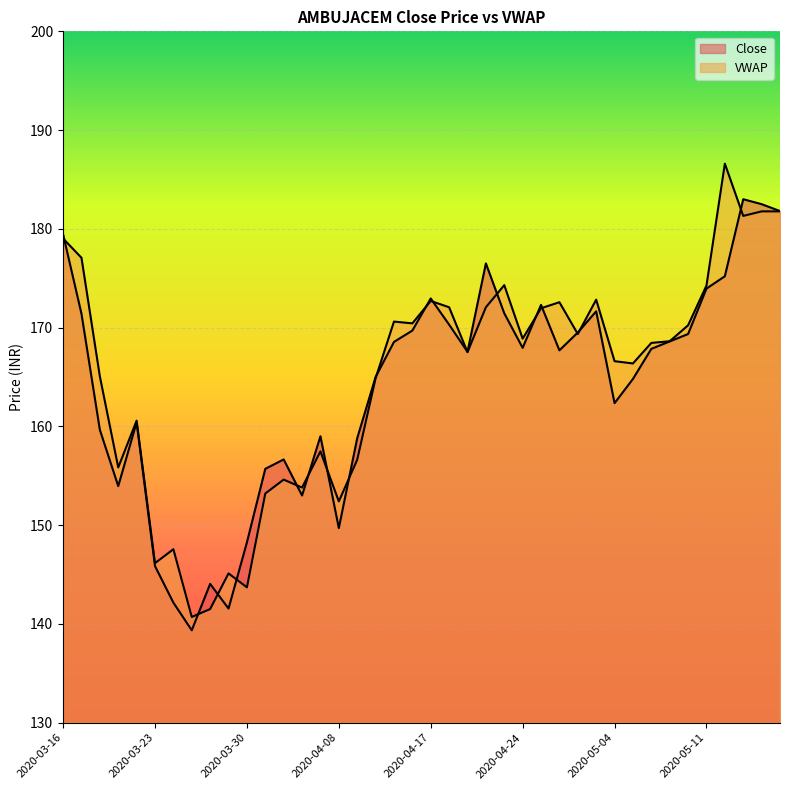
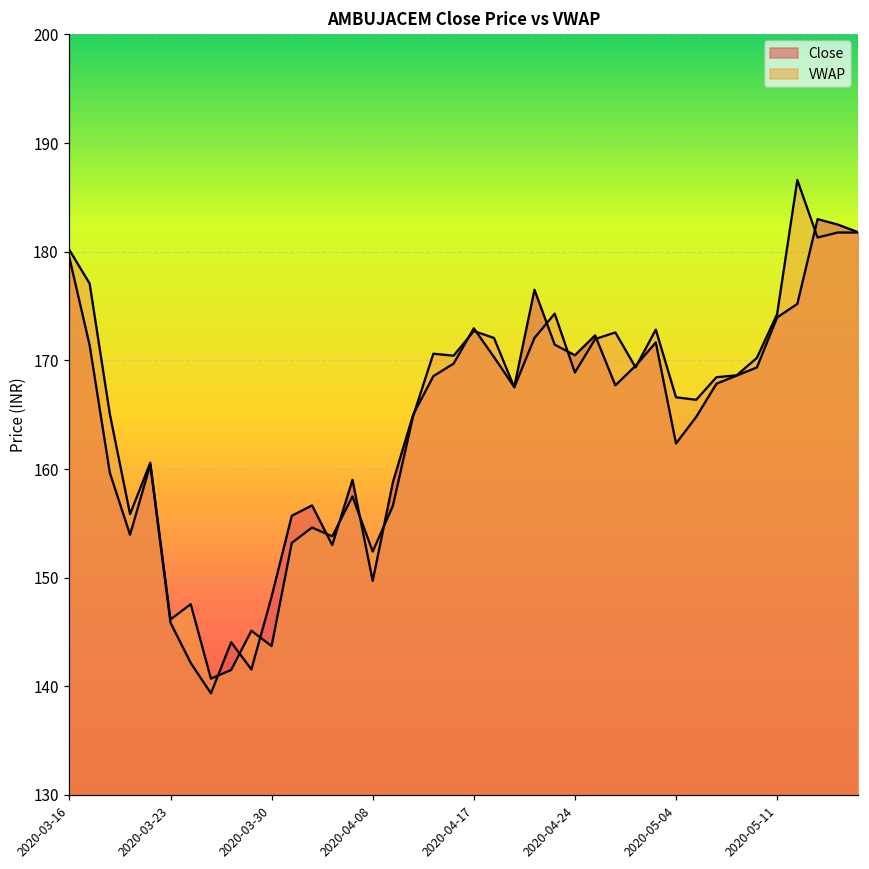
  {
    "Close": {
      "2020-03-16": 179,
      "2020-03-23": 146,
      "2020-03-30": 148,
      "2020-04-08": 150,
-     "2020-04-24": 168,
+     "2020-04-24": 170,
      "2020-05-04": 162,
      "2020-05-11": 174
    },
    "VWAP": {
-     "2020-03-16": 179,
+     "2020-03-16": 180,
      "2020-03-23": 146,
      "2020-03-30": 144,
      "2020-04-08": 152,
      "2020-04-24": 169,
      "2020-05-04": 167,
      "2020-05-11": 174
    }
  }
